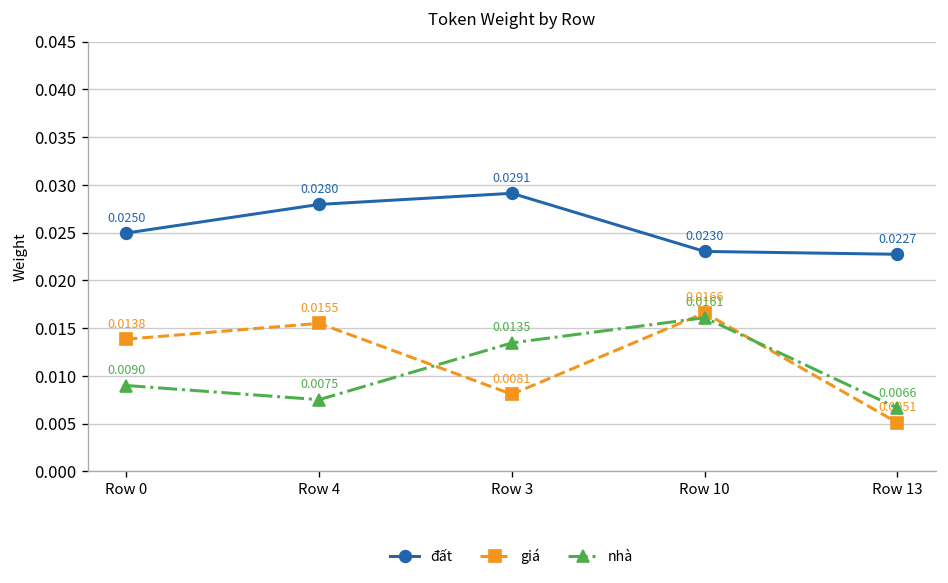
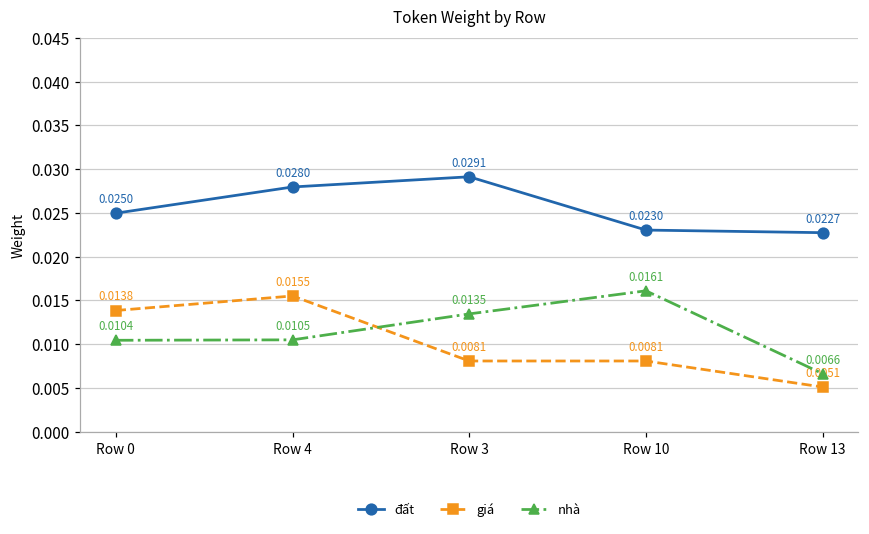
  {
    "đất": {
      "Row 0": 0.0250,
      "Row 4": 0.0280,
      "Row 3": 0.0291,
      "Row 10": 0.0230,
      "Row 13": 0.0227
    },
    "giá": {
      "Row 0": 0.0138,
      "Row 4": 0.0155,
      "Row 3": 0.0081,
-     "Row 10": 0.0166
+     "Row 10": 0.0081
    },
    "nhà": {
-     "Row 0": 0.0090,
-     "Row 4": 0.0075,
+     "Row 0": 0.0104,
+     "Row 4": 0.0105,
      "Row 3": 0.0135,
      "Row 13": 0.0066
    }
  }
